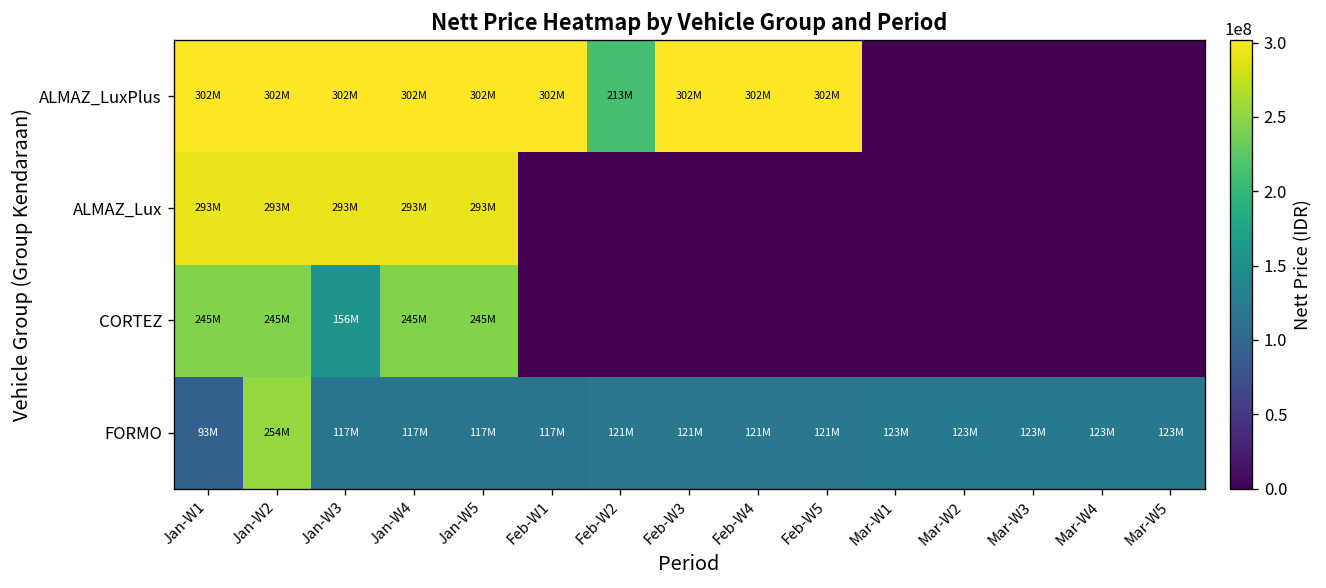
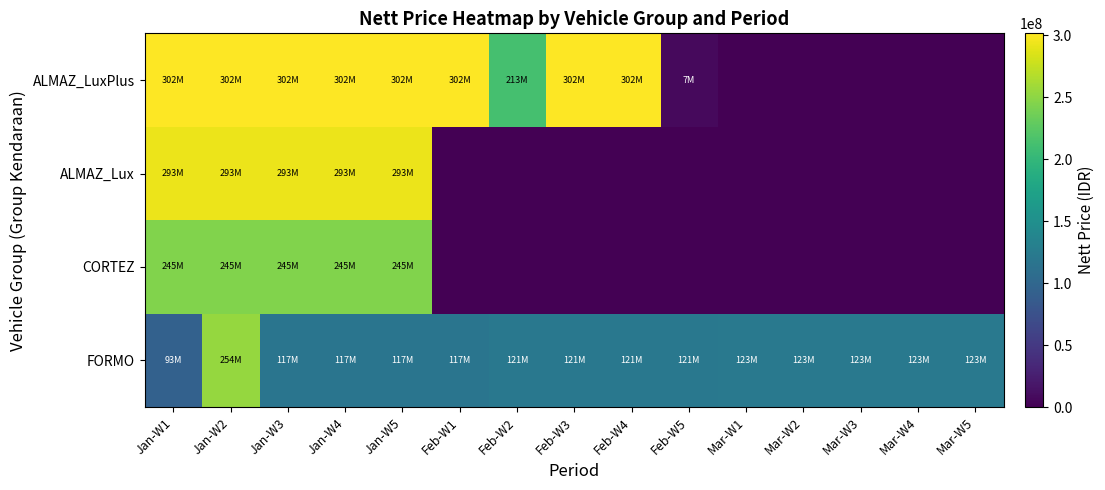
  {
    "ALMAZ_LuxPlus": {
      "Jan-W1": "302M",
      "Jan-W2": "302M",
      "Jan-W3": "302M",
      "Jan-W4": "302M",
      "Jan-W5": "302M",
      "Feb-W1": "302M",
      "Feb-W2": "213M",
      "Feb-W3": "302M",
      "Feb-W4": "302M",
-     "Feb-W5": "302M"
+     "Feb-W5": "7M"
    },
    "ALMAZ_Lux": {
      "Jan-W1": "293M",
      "Jan-W2": "293M",
      "Jan-W3": "293M",
      "Jan-W4": "293M",
      "Jan-W5": "293M"
    },
    "CORTEZ": {
      "Jan-W1": "245M",
      "Jan-W2": "245M",
-     "Jan-W3": "156M",
+     "Jan-W3": "245M",
      "Jan-W4": "245M",
      "Jan-W5": "245M"
    },
    "FORMO": {
      "Jan-W1": "93M",
      "Jan-W2": "254M",
      "Jan-W3": "117M",
      "Jan-W4": "117M",
      "Jan-W5": "117M",
      "Feb-W1": "117M",
      "Feb-W2": "121M",
      "Feb-W3": "121M",
      "Feb-W4": "121M",
      "Feb-W5": "121M",
      "Mar-W1": "123M",
      "Mar-W2": "123M",
      "Mar-W3": "123M",
      "Mar-W4": "123M",
      "Mar-W5": "123M"
    }
  }
